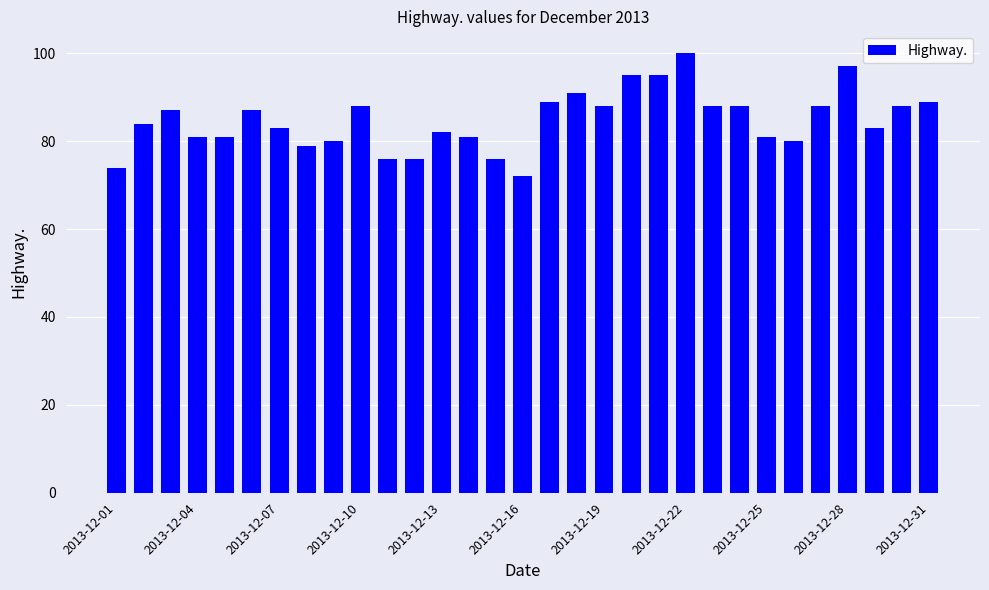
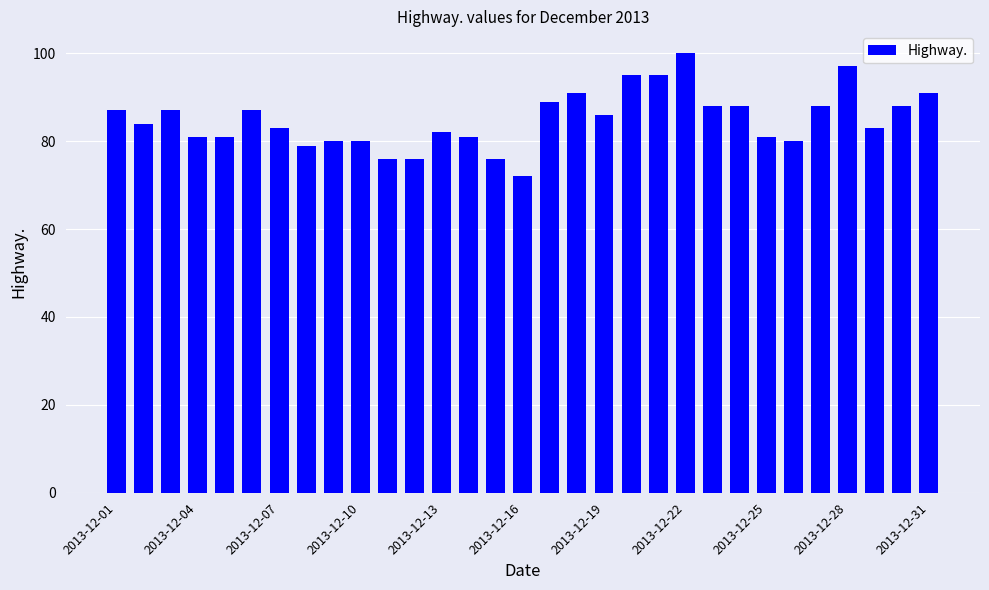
  {
-   "2013-12-01": 74,
+   "2013-12-01": 87,
    "2013-12-04": 81,
    "2013-12-07": 83,
-   "2013-12-10": 88,
+   "2013-12-10": 80,
    "2013-12-13": 82,
    "2013-12-16": 72,
-   "2013-12-19": 88,
+   "2013-12-19": 86,
    "2013-12-22": 100,
    "2013-12-25": 81,
    "2013-12-28": 97,
-   "2013-12-31": 89
+   "2013-12-31": 91
  }
